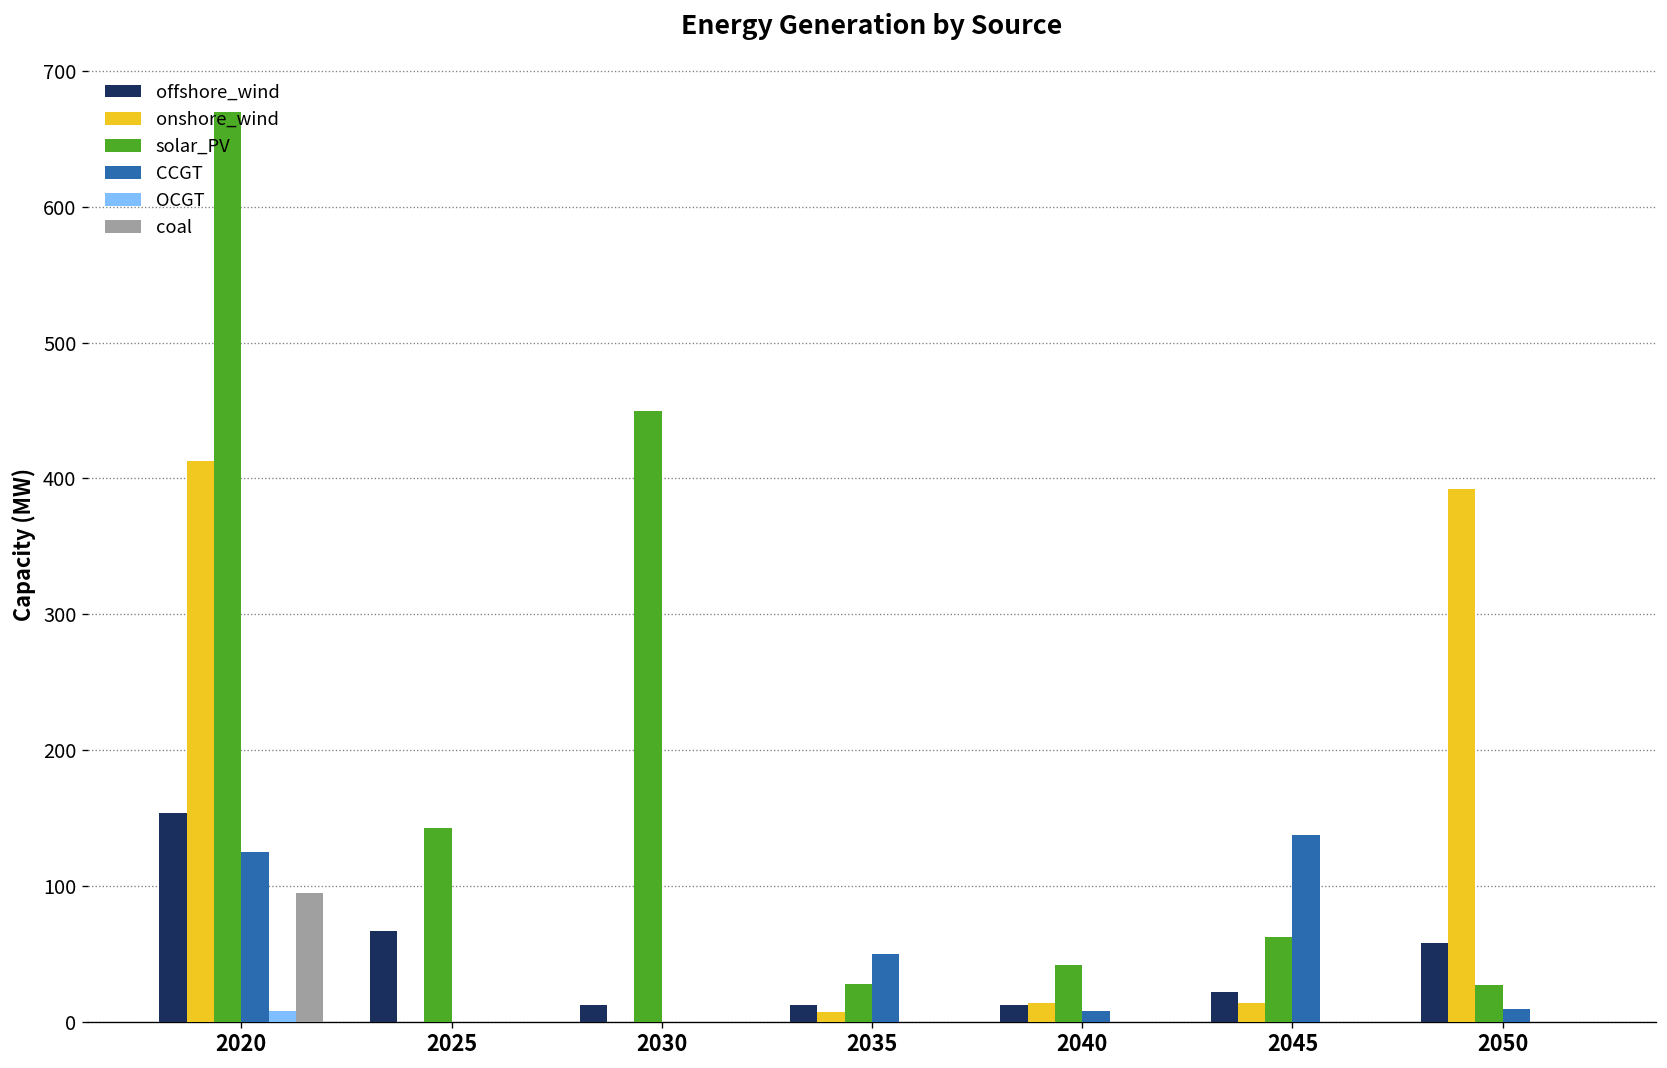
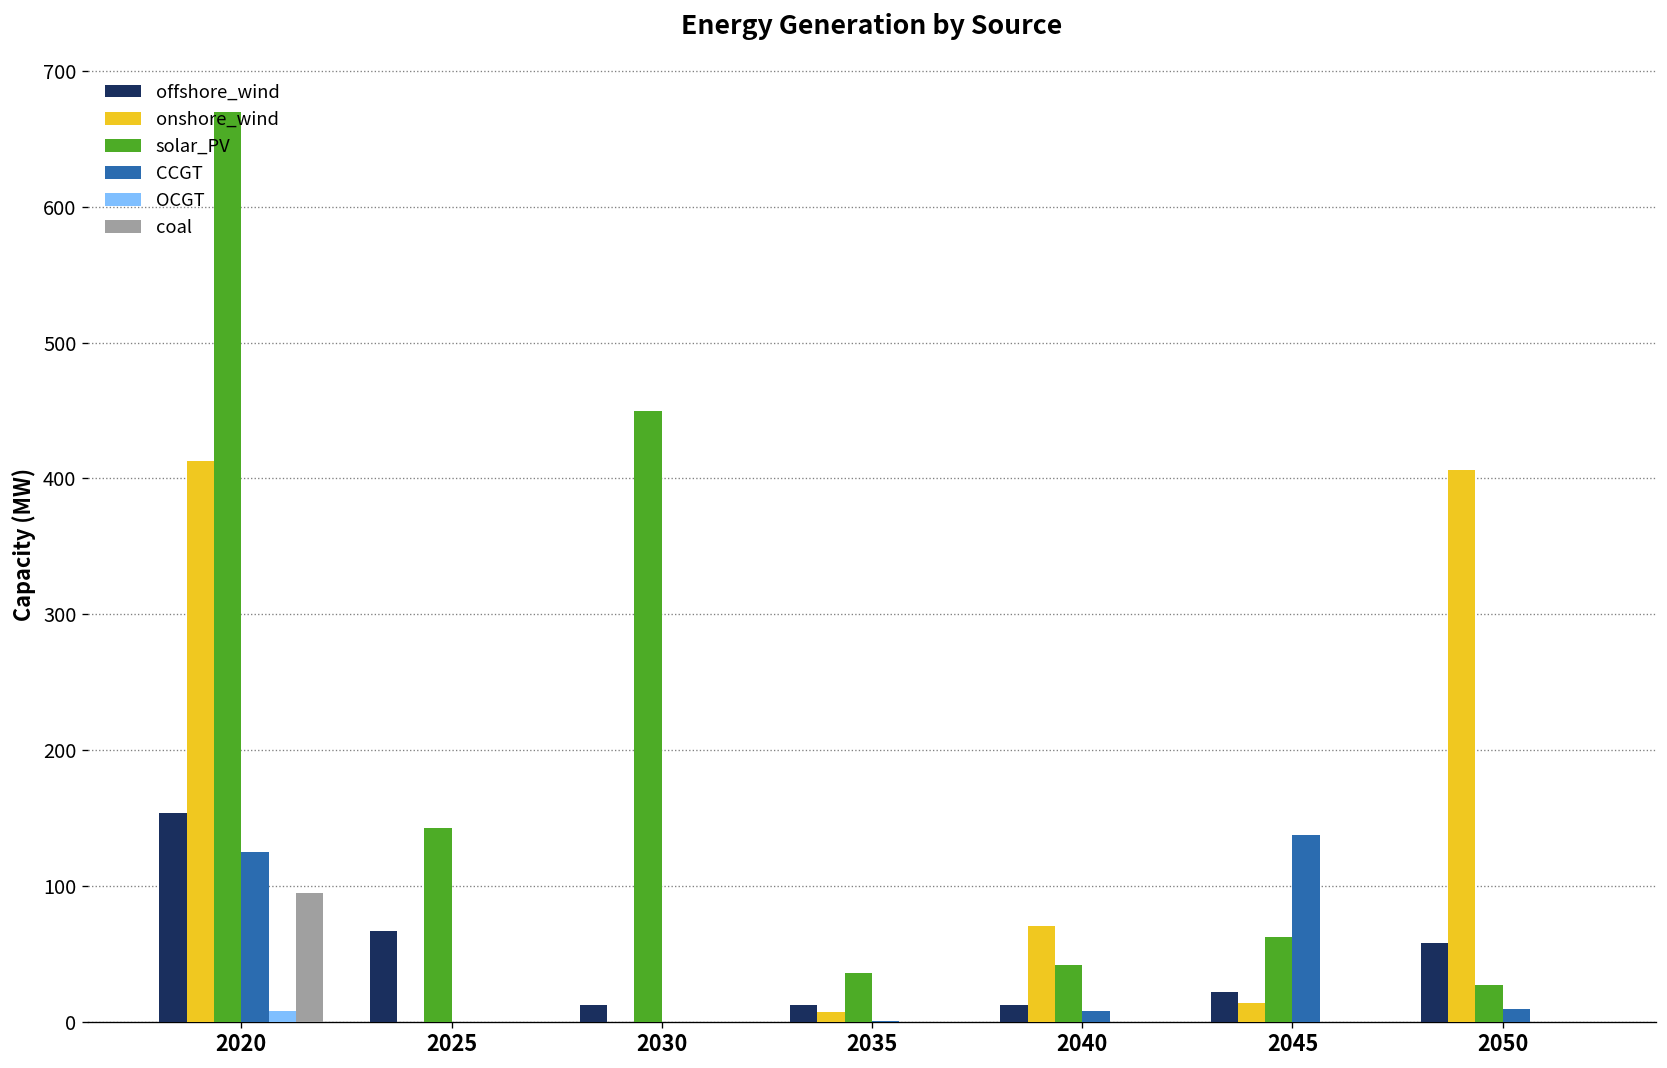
  {
    "offshore_wind": {
      "2020": 154,
      "2025": 67,
      "2030": 12,
      "2035": 12,
      "2040": 12,
      "2045": 22,
      "2050": 58
    },
    "onshore_wind": {
      "2020": 413,
      "2025": 0,
      "2030": 0,
      "2035": 7,
-     "2040": 14,
+     "2040": 70,
      "2045": 14,
-     "2050": 392
+     "2050": 406
    },
    "solar_PV": {
      "2020": 670,
      "2025": 142,
      "2030": 450,
-     "2035": 28,
+     "2035": 36,
      "2040": 42,
      "2045": 62,
      "2050": 27
    },
    "CCGT": {
      "2020": 125,
      "2025": 0,
      "2030": 0,
-     "2035": 50,
+     "2035": 0,
      "2040": 8,
      "2045": 137,
      "2050": 9
    },
    "OCGT": {
      "2020": 7,
      "2025": 0,
      "2030": 0,
      "2035": 0,
      "2040": 0,
      "2045": 0,
      "2050": 0
    },
    "coal": {
      "2020": 95,
      "2025": 0,
      "2030": 0,
      "2035": 0,
      "2040": 0,
      "2045": 0,
      "2050": 0
    }
  }
